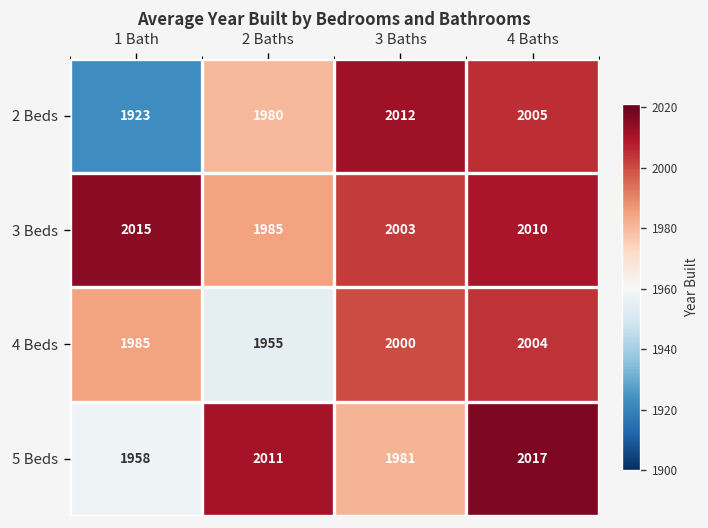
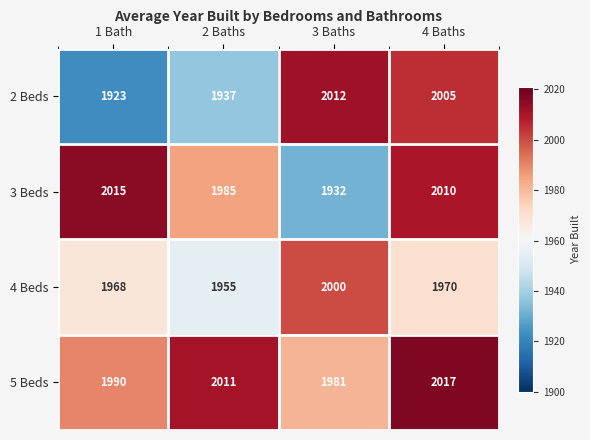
  {
    "2 Beds": {
      "1 Bath": 1923,
-     "2 Baths": 1980,
+     "2 Baths": 1937,
      "3 Baths": 2012,
      "4 Baths": 2005
    },
    "3 Beds": {
      "1 Bath": 2015,
      "2 Baths": 1985,
-     "3 Baths": 2003,
+     "3 Baths": 1932,
      "4 Baths": 2010
    },
    "4 Beds": {
-     "1 Bath": 1985,
+     "1 Bath": 1968,
      "2 Baths": 1955,
      "3 Baths": 2000,
-     "4 Baths": 2004
+     "4 Baths": 1970
    },
    "5 Beds": {
-     "1 Bath": 1958,
+     "1 Bath": 1990,
      "2 Baths": 2011,
      "3 Baths": 1981,
      "4 Baths": 2017
    }
  }
